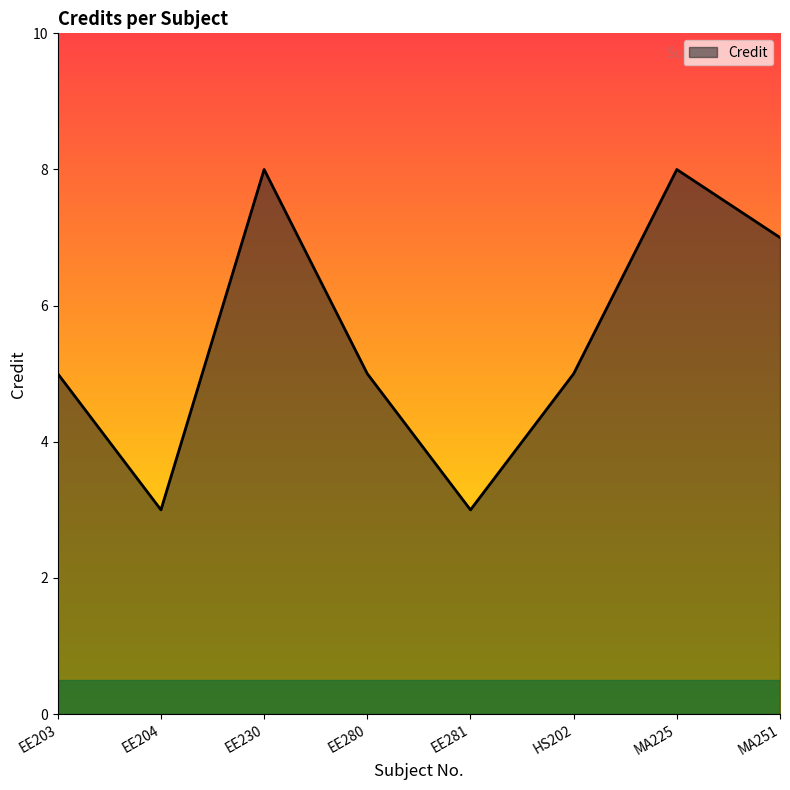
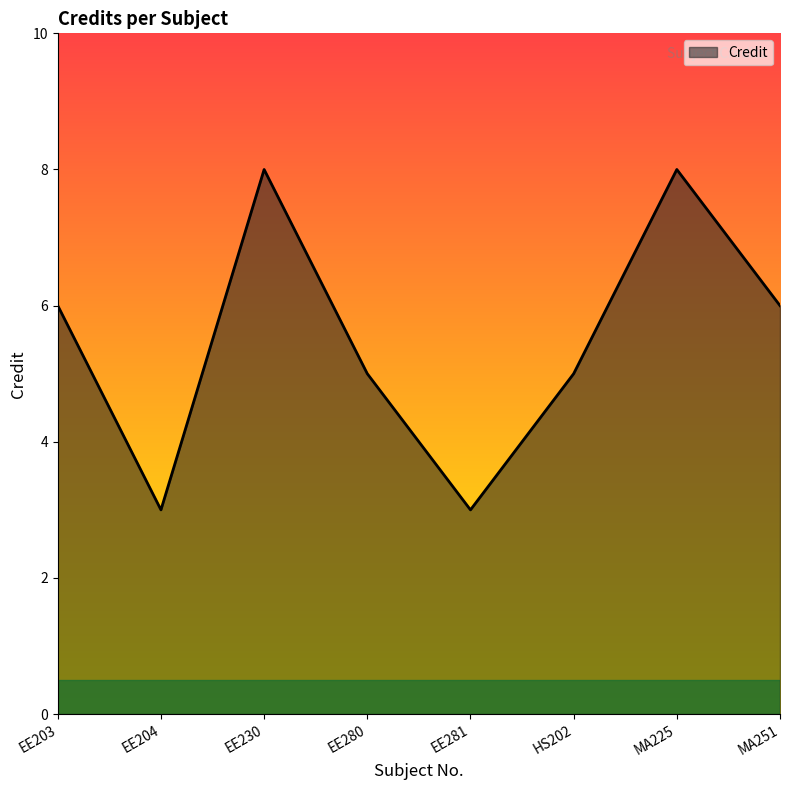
  {
-   "EE203": 5,
+   "EE203": 6,
    "EE204": 3,
    "EE230": 8,
    "EE280": 5,
    "EE281": 3,
    "HS202": 5,
    "MA225": 8,
-   "MA251": 7
+   "MA251": 6
  }
